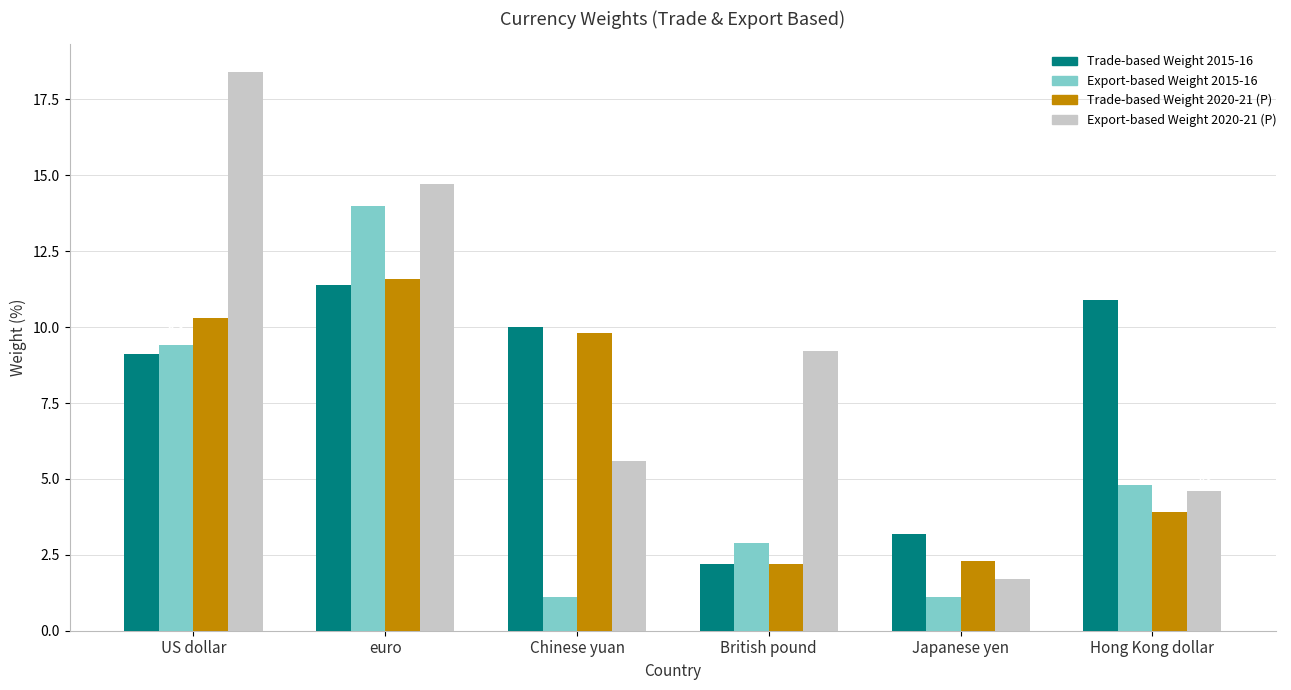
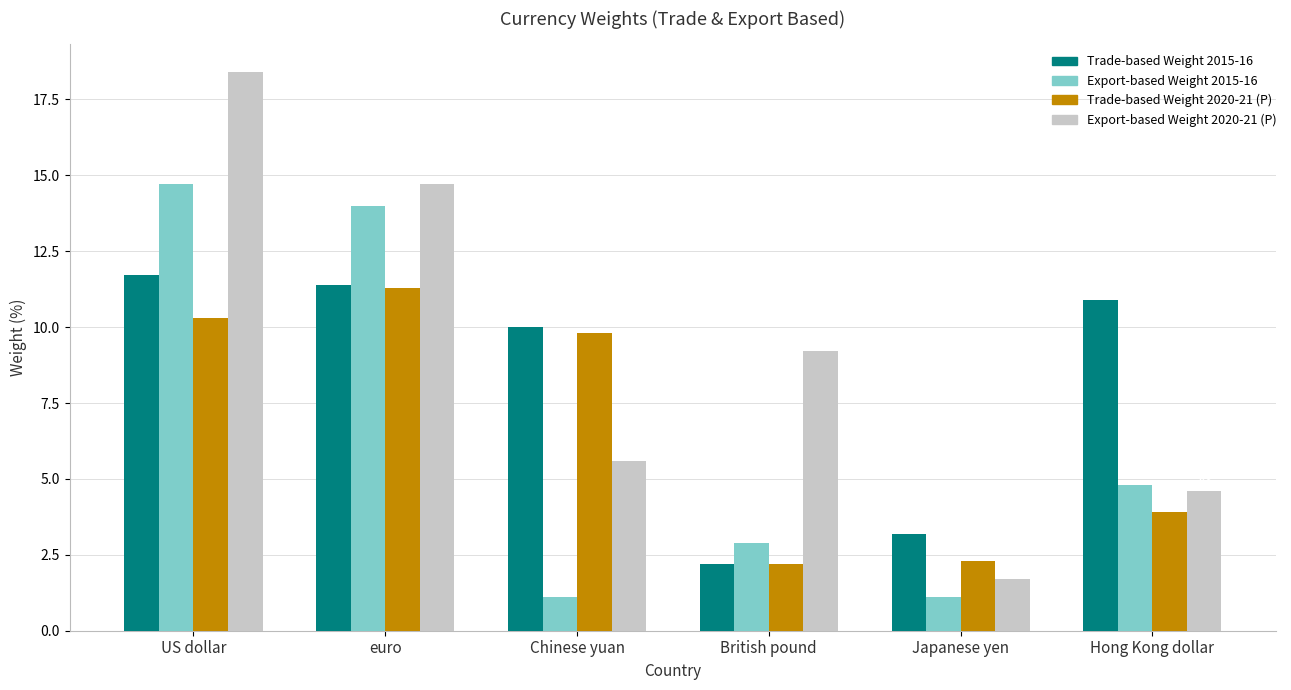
  {
    "Trade-based Weight 2015-16": {
-     "US dollar": 9.1,
+     "US dollar": 11.7,
      "euro": 11.4,
      "Chinese yuan": 10.0,
      "British pound": 2.2,
      "Japanese yen": 3.2,
      "Hong Kong dollar": 10.9
    },
    "Export-based Weight 2015-16": {
-     "US dollar": 9.4,
+     "US dollar": 14.7,
      "euro": 14.0,
      "Chinese yuan": 1.1,
      "British pound": 2.9,
      "Japanese yen": 1.1,
      "Hong Kong dollar": 4.8
    },
    "Trade-based Weight 2020-21 (P)": {
      "US dollar": 10.3,
-     "euro": 11.6,
+     "euro": 11.3,
      "Chinese yuan": 9.8,
      "British pound": 2.2,
      "Japanese yen": 2.3,
      "Hong Kong dollar": 3.9
    },
    "Export-based Weight 2020-21 (P)": {
      "US dollar": 18.4,
      "euro": 14.7,
      "Chinese yuan": 5.6,
      "British pound": 9.2,
      "Japanese yen": 1.7,
      "Hong Kong dollar": 4.6
    }
  }
